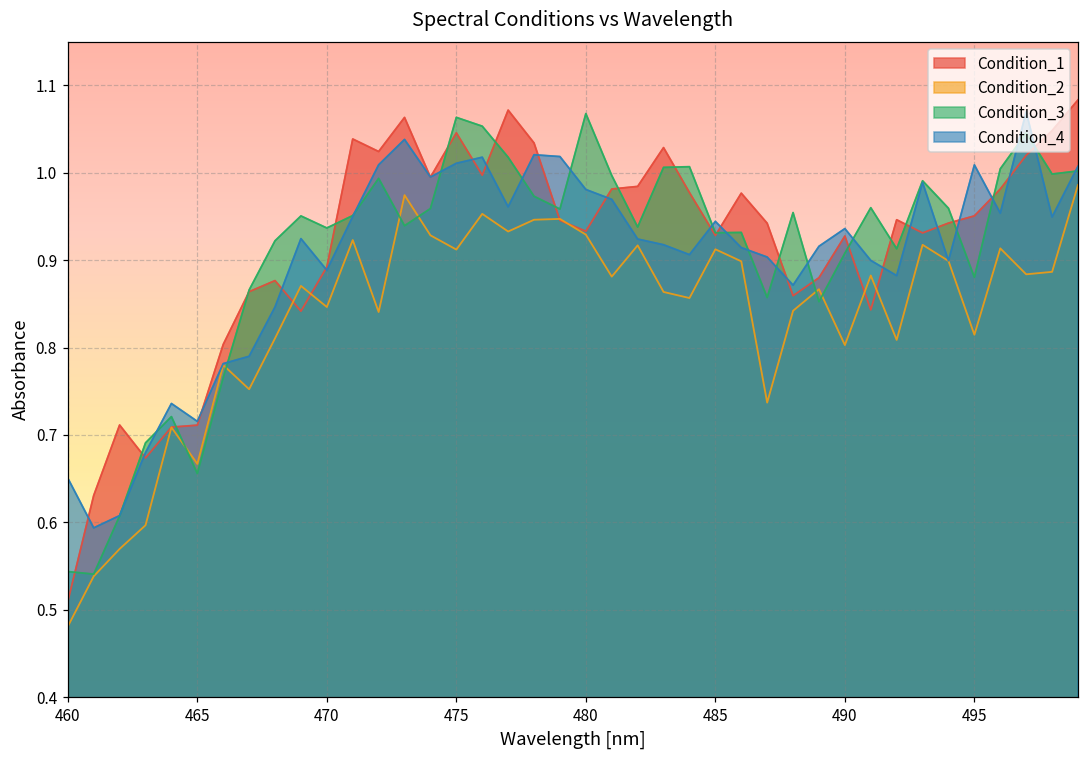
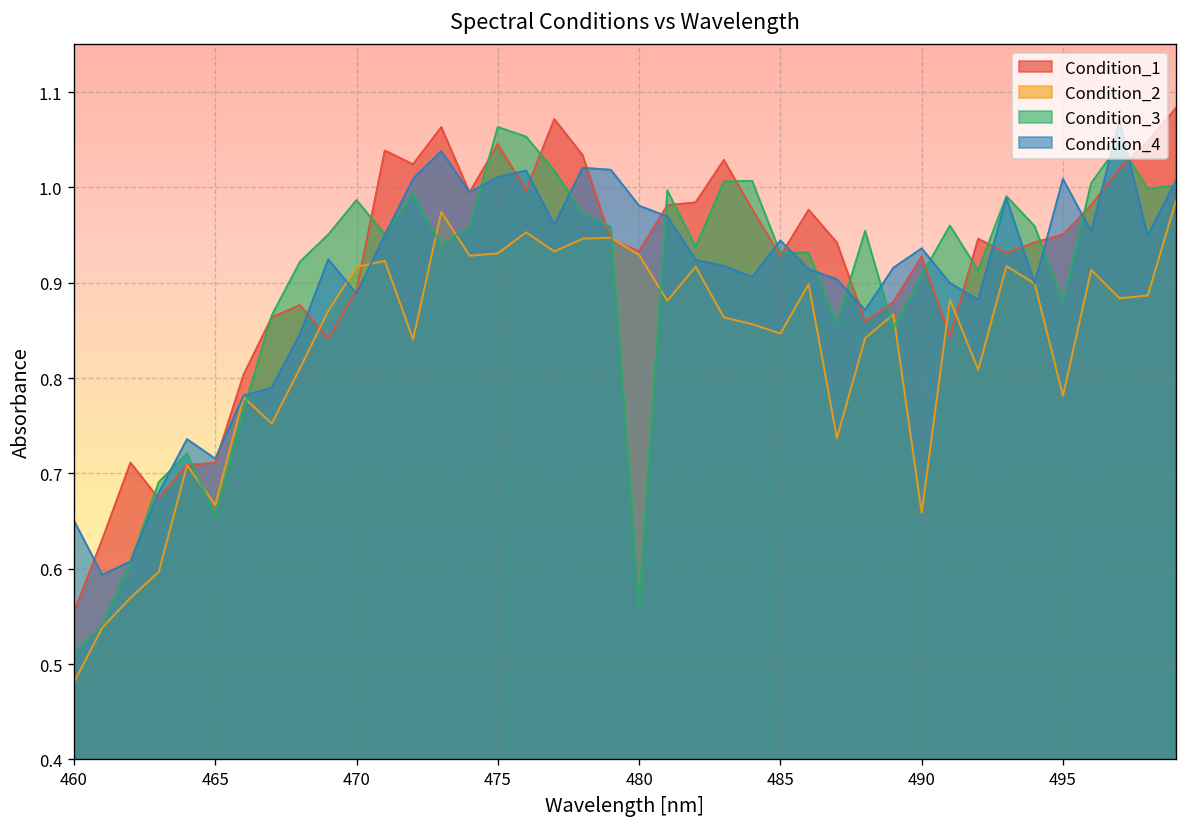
  {
    "Condition_1": {
-     "460": 0.51,
+     "460": 0.55,
      "465": 0.71,
      "470": 0.89,
      "475": 1.05,
      "480": 0.93,
      "490": 0.93,
      "495": 0.95
    },
    "Condition_2": {
      "460": 0.48,
      "465": 0.67,
-     "470": 0.85,
-     "475": 0.91,
+     "470": 0.92,
+     "475": 0.93,
      "480": 0.93,
-     "485": 0.91,
-     "490": 0.80,
-     "495": 0.81
+     "485": 0.85,
+     "490": 0.66,
+     "495": 0.78
    },
    "Condition_3": {
-     "460": 0.54,
+     "460": 0.51,
      "465": 0.66,
-     "470": 0.94,
+     "470": 0.99,
      "475": 1.06,
-     "480": 1.07,
+     "480": 0.56,
      "490": 0.91,
      "495": 0.88
    },
    "Condition_4": {
      "460": 0.65,
      "465": 0.72,
      "470": 0.89,
      "475": 1.01,
      "480": 0.98,
      "485": 0.94,
      "490": 0.94,
      "495": 1.01
    }
  }
